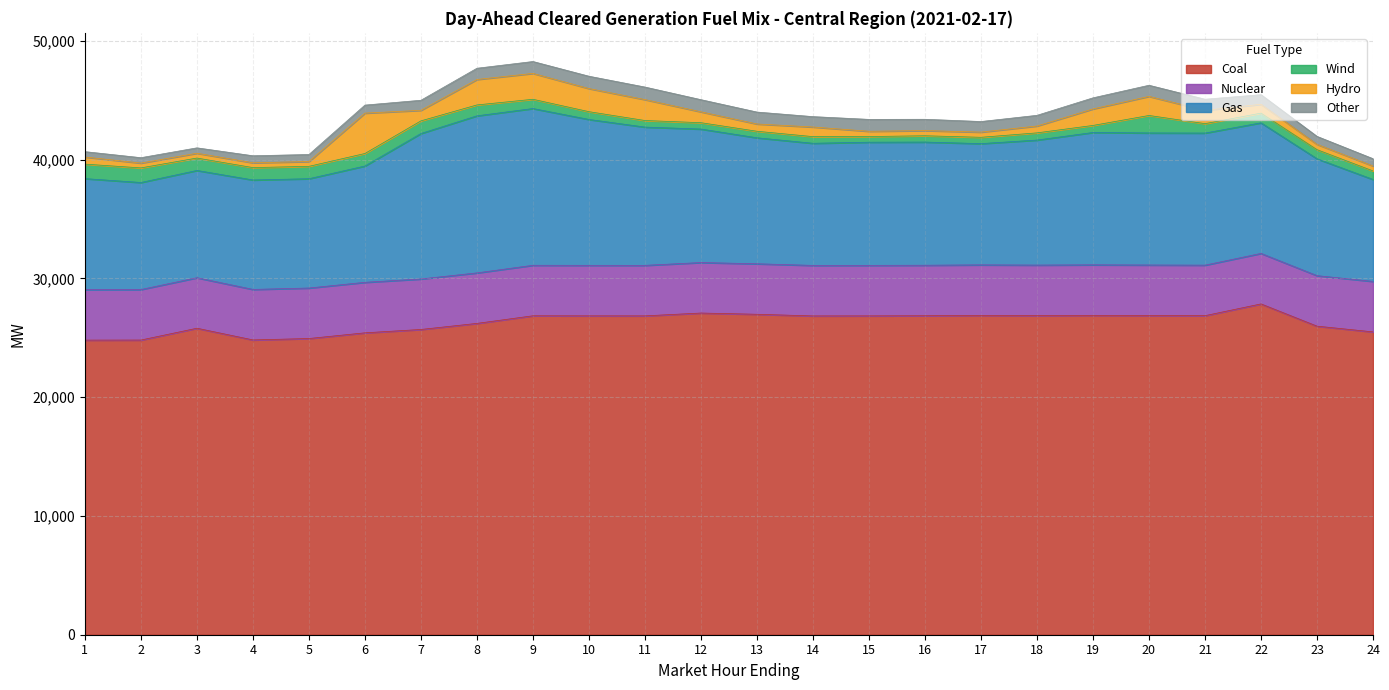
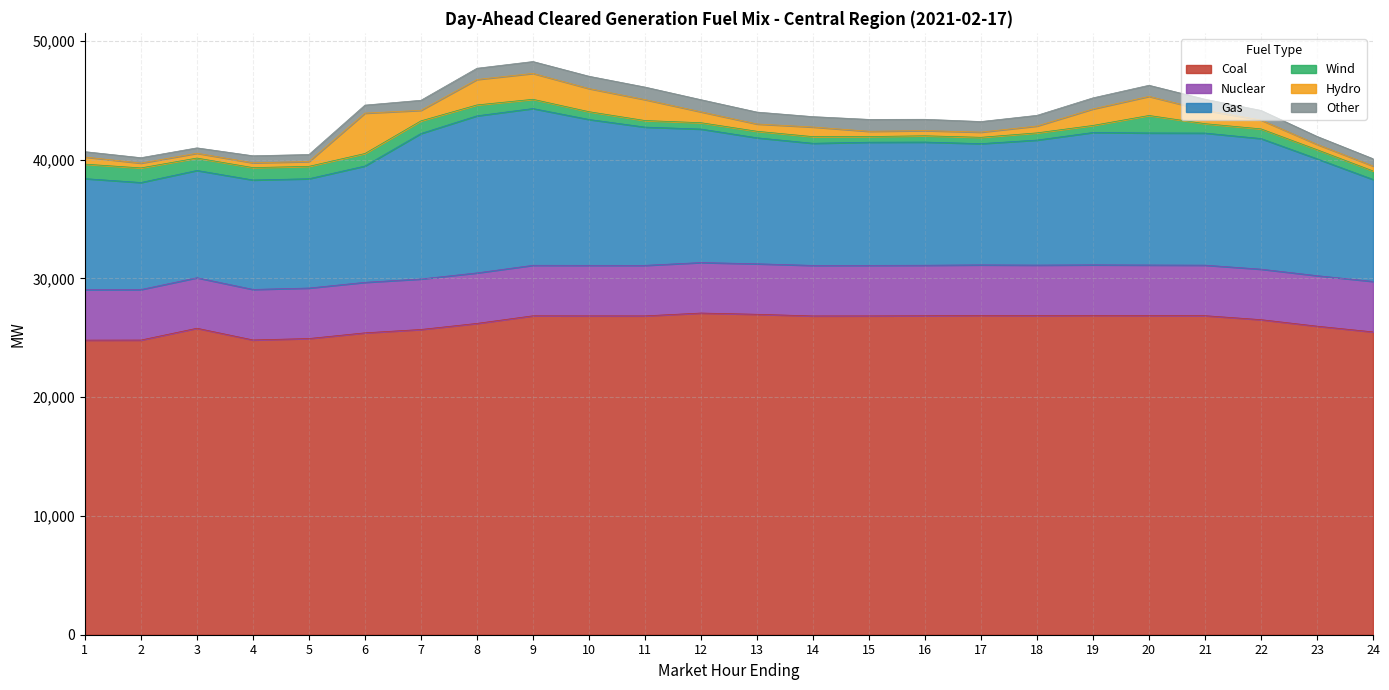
  {
    "Coal": {
      "1": "24,800",
      "2": "24,800",
      "3": "25,800",
      "4": "24,800",
      "5": "24,900",
      "6": "25,400",
      "7": "25,700",
      "8": "26,200",
      "9": "26,900",
      "10": "26,800",
      "11": "26,800",
      "12": "27,100",
      "13": "27,000",
      "14": "26,800",
      "15": "26,800",
      "16": "26,900",
      "17": "26,900",
      "18": "26,900",
      "19": "26,900",
      "20": "26,900",
      "21": "26,900",
-     "22": "27,900",
+     "22": "26,500",
      "23": "26,000",
      "24": "25,500"
    },
    "Nuclear": {
      "1": "4,300",
      "2": "4,300",
      "3": "4,300",
      "4": "4,300",
      "5": "4,300",
      "6": "4,300",
      "7": "4,300",
      "8": "4,300",
      "9": "4,300",
      "10": "4,300",
      "11": "4,300",
      "12": "4,300",
      "13": "4,300",
      "14": "4,300",
      "15": "4,300",
      "16": "4,300",
      "17": "4,300",
      "18": "4,300",
      "19": "4,300",
      "20": "4,300",
      "21": "4,300",
      "22": "4,300",
      "23": "4,300",
      "24": "4,300"
    },
    "Gas": {
      "1": "9,300",
      "2": "9,000",
      "3": "9,000",
      "4": "9,200",
      "5": "9,200",
      "6": "9,800",
      "7": "12,200",
      "8": "13,200",
      "9": "13,200",
      "10": "12,300",
      "11": "11,600",
      "12": "11,200",
      "13": "10,600",
      "14": "10,300",
      "15": "10,400",
      "16": "10,400",
      "17": "10,200",
      "18": "10,500",
      "19": "11,100",
      "20": "11,100",
      "21": "11,100",
      "22": "11,000",
      "23": "9,800",
      "24": "8,600"
    },
    "Wind": {
      "1": "1,200",
      "2": "1,200",
      "3": "1,000",
      "4": "1,000",
      "5": "1,000",
      "6": "1,100",
      "7": "1,100",
      "8": "900",
      "9": "800",
      "10": "700",
      "11": "600",
      "12": "500",
      "13": "500",
      "14": "600",
      "15": "500",
      "16": "500",
      "17": "500",
      "18": "600",
      "19": "600",
      "20": "1,500",
      "21": "800",
      "23": "800",
      "24": "700"
    },
    "Hydro": {
      "1": "600",
      "2": "400",
      "3": "400",
      "4": "400",
      "5": "400",
      "6": "3,400",
      "7": "900",
      "8": "2,100",
      "9": "2,200",
      "10": "1,900",
      "11": "1,800",
      "12": "900",
      "13": "600",
      "14": "800",
      "15": "400",
      "16": "400",
      "17": "400",
      "18": "600",
      "19": "1,400",
      "20": "1,600",
      "23": "400",
      "24": "400"
    },
    "Other": {
      "1": "500",
      "2": "500",
      "3": "500",
      "4": "600",
      "5": "600",
      "6": "700",
      "7": "800",
      "8": "900",
      "9": "1,000",
      "10": "1,000",
      "11": "1,100",
      "12": "1,000",
      "13": "1,000",
      "14": "900",
      "15": "1,000",
      "16": "1,000",
      "17": "900",
      "18": "900",
      "19": "900",
      "20": "900",
      "23": "700",
      "24": "600"
    }
  }
